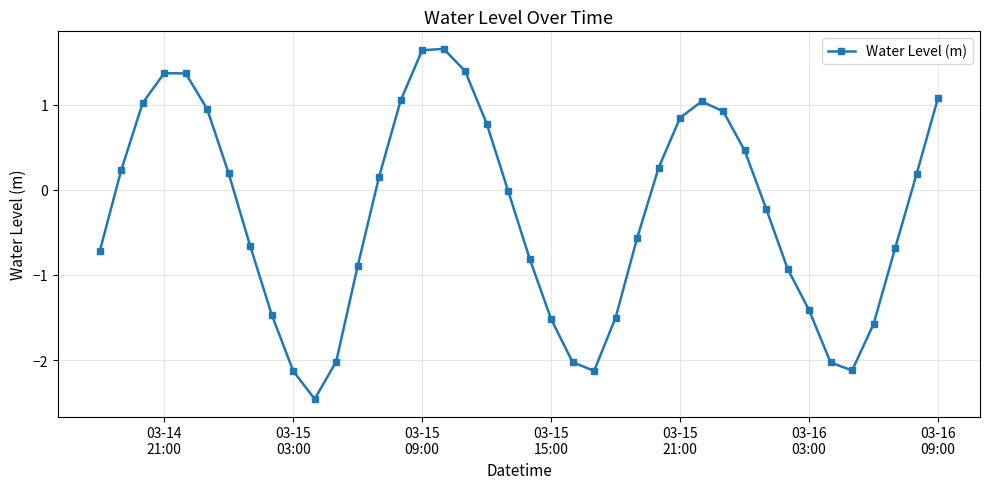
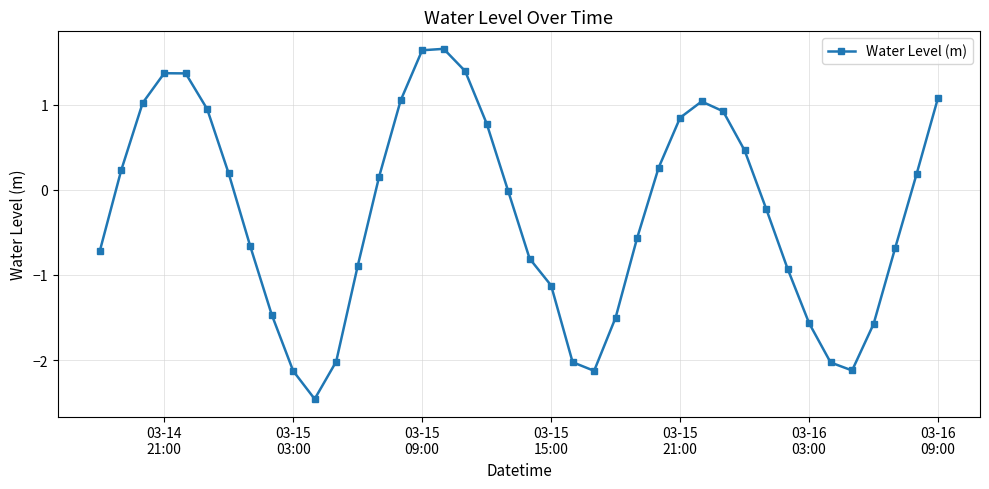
  {
    "03-14 21:00": 1.4,
    "03-15 03:00": -2.1,
    "03-15 09:00": 1.6,
-   "03-15 15:00": -1.5,
+   "03-15 15:00": -1.1,
    "03-15 21:00": 0.8,
-   "03-16 03:00": -1.4,
+   "03-16 03:00": -1.6,
    "03-16 09:00": 1.1
  }
